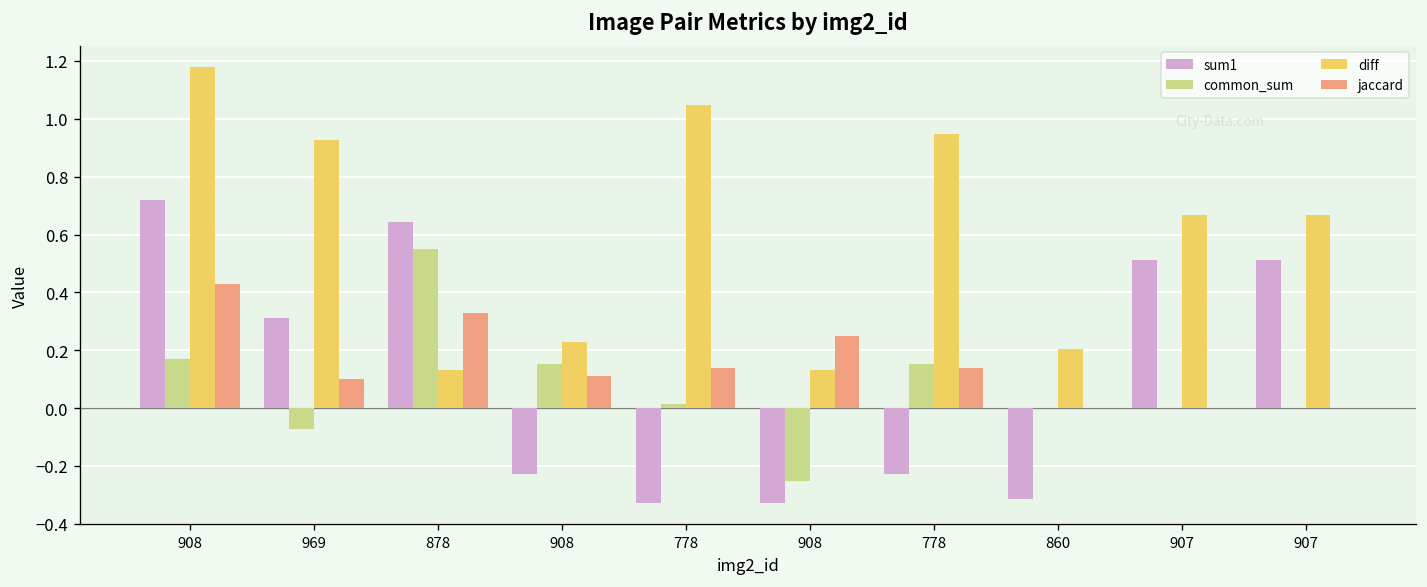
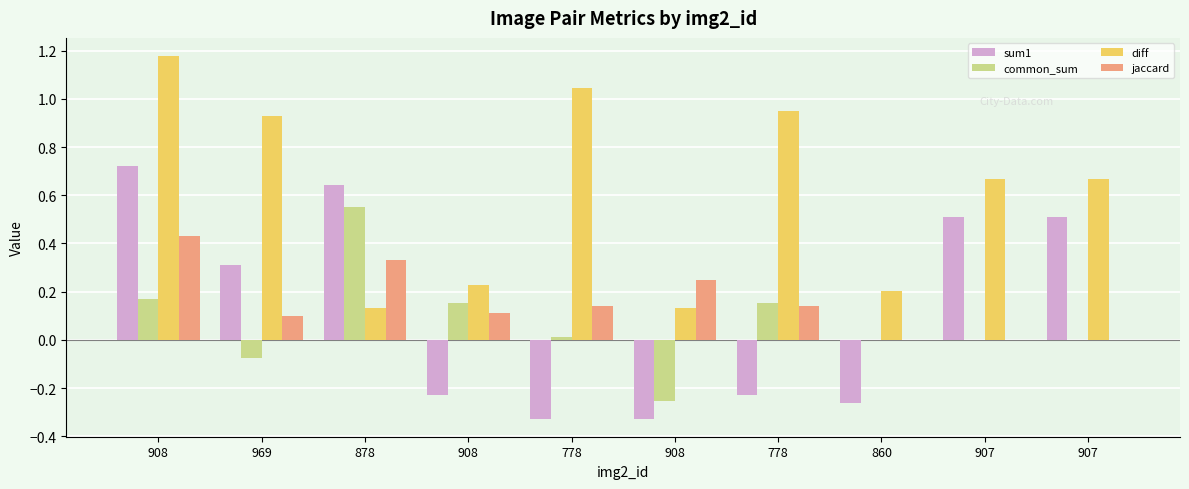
  {
    "sum1": {
      "969": 0.31,
      "878": 0.64,
-     "860": -0.31
+     "860": -0.26
    }
  }
